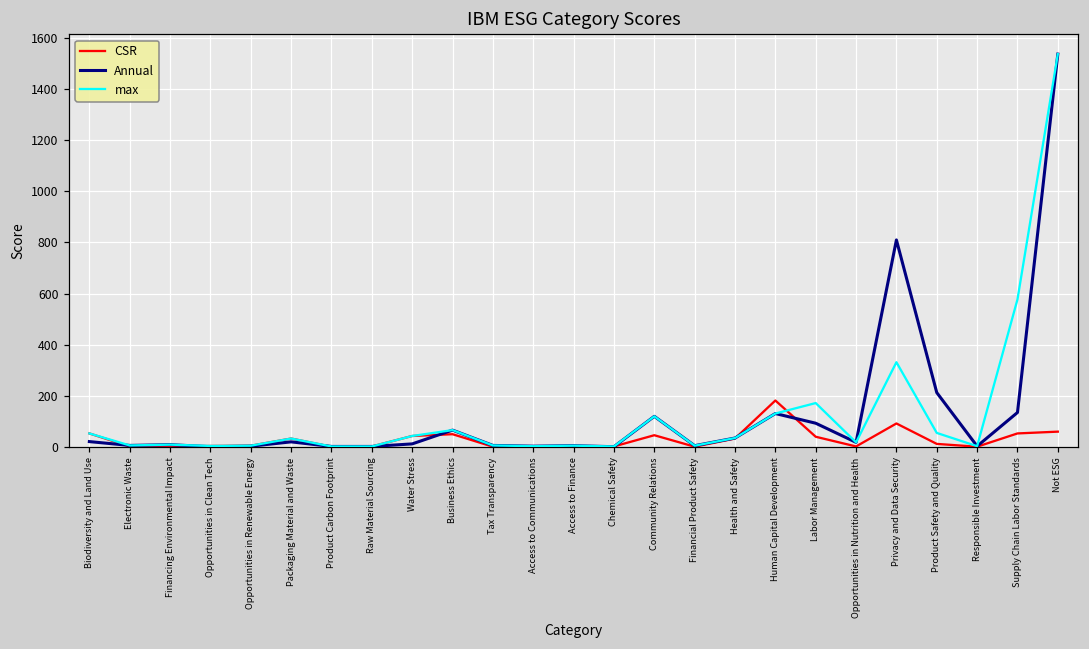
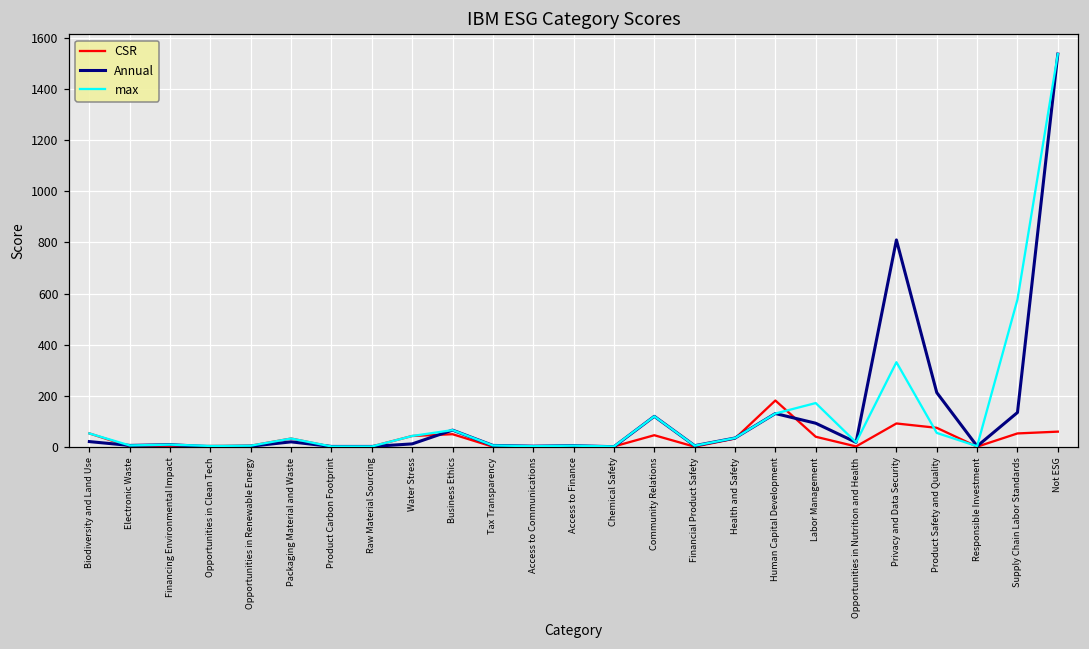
  {
    "CSR": {
      "Business Ethics": 50,
      "Community Relations": 50,
      "Human Capital Development": 180,
      "Labor Management": 40,
      "Opportunities in Nutrition and Health": 0,
      "Privacy and Data Security": 90,
-     "Product Safety and Quality": 10,
+     "Product Safety and Quality": 70,
      "Supply Chain Labor Standards": 50,
      "Not ESG": 60
    },
    "Annual": {
      "Biodiversity and Land Use": 20,
      "Packaging Material and Waste": 20,
      "Water Stress": 10,
      "Labor Management": 90,
      "Privacy and Data Security": 810,
      "Product Safety and Quality": 210,
      "Supply Chain Labor Standards": 130
    },
    "max": {
      "Labor Management": 170,
      "Privacy and Data Security": 330,
      "Product Safety and Quality": 50,
      "Supply Chain Labor Standards": 580
    }
  }
